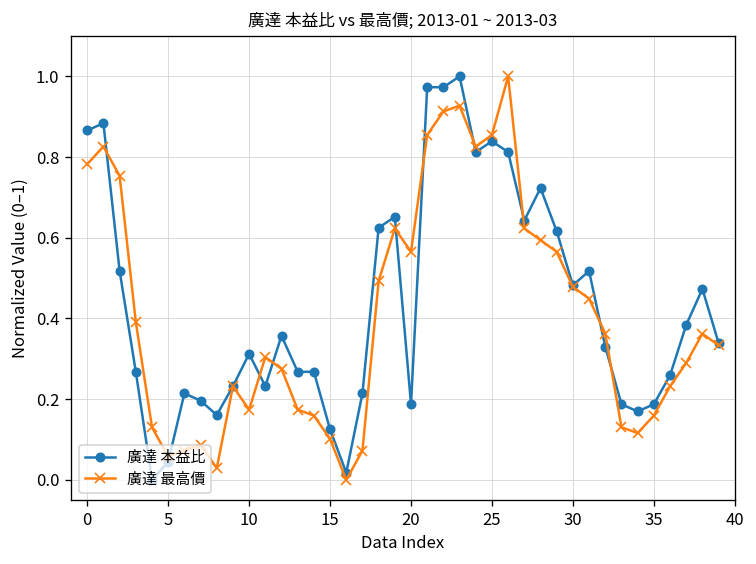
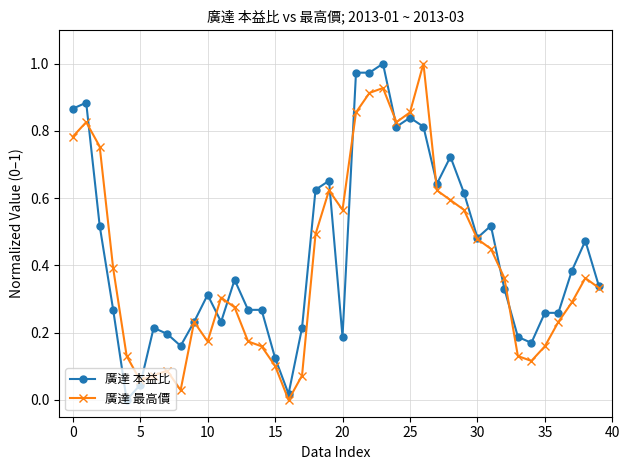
  {
    "廣達 本益比": {
      "0": 0.87,
      "10": 0.31,
      "15": 0.13,
      "20": 0.19,
      "25": 0.84,
-     "35": 0.19
+     "35": 0.26
    },
    "廣達 最高價": {
      "0": 0.78,
      "10": 0.17,
      "15": 0.10,
      "20": 0.57,
      "25": 0.86,
      "35": 0.16
    }
  }
